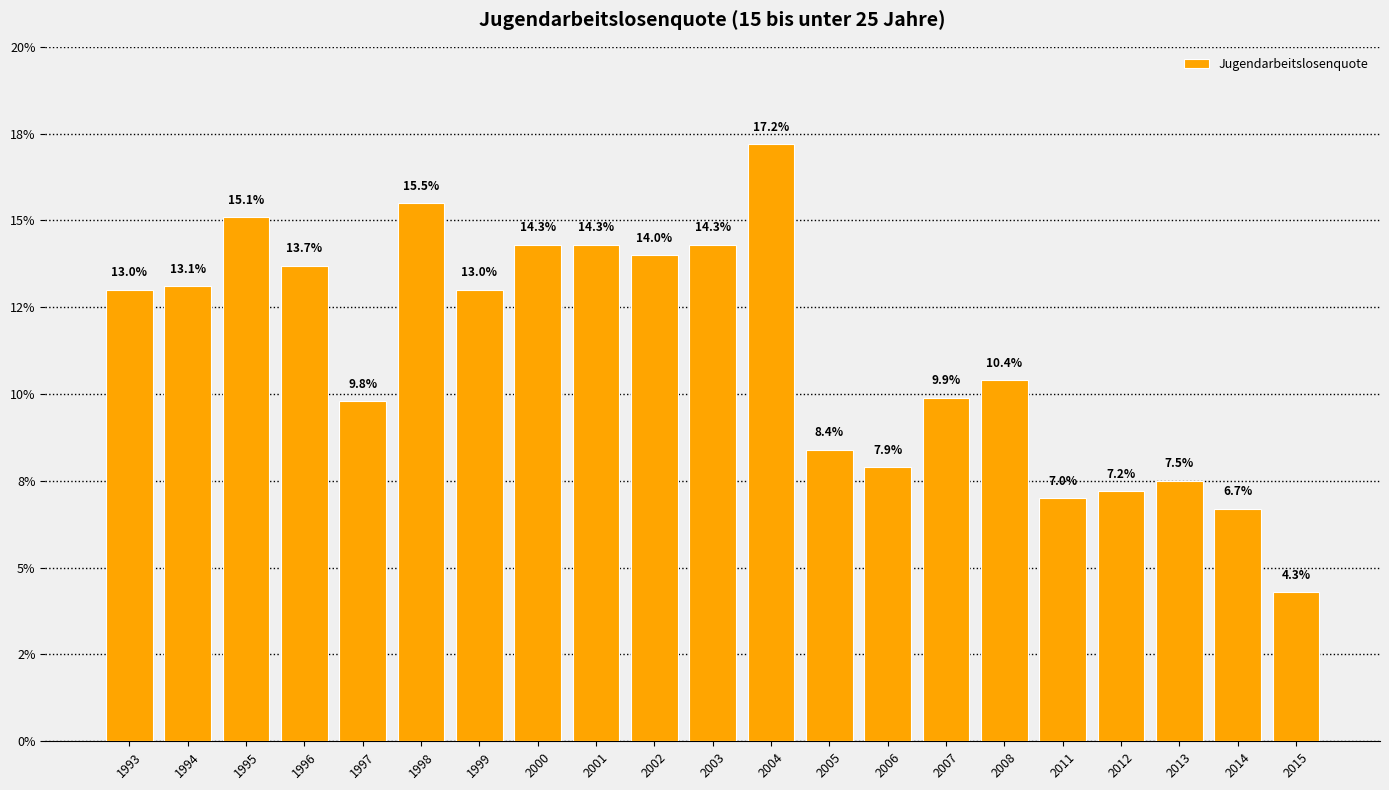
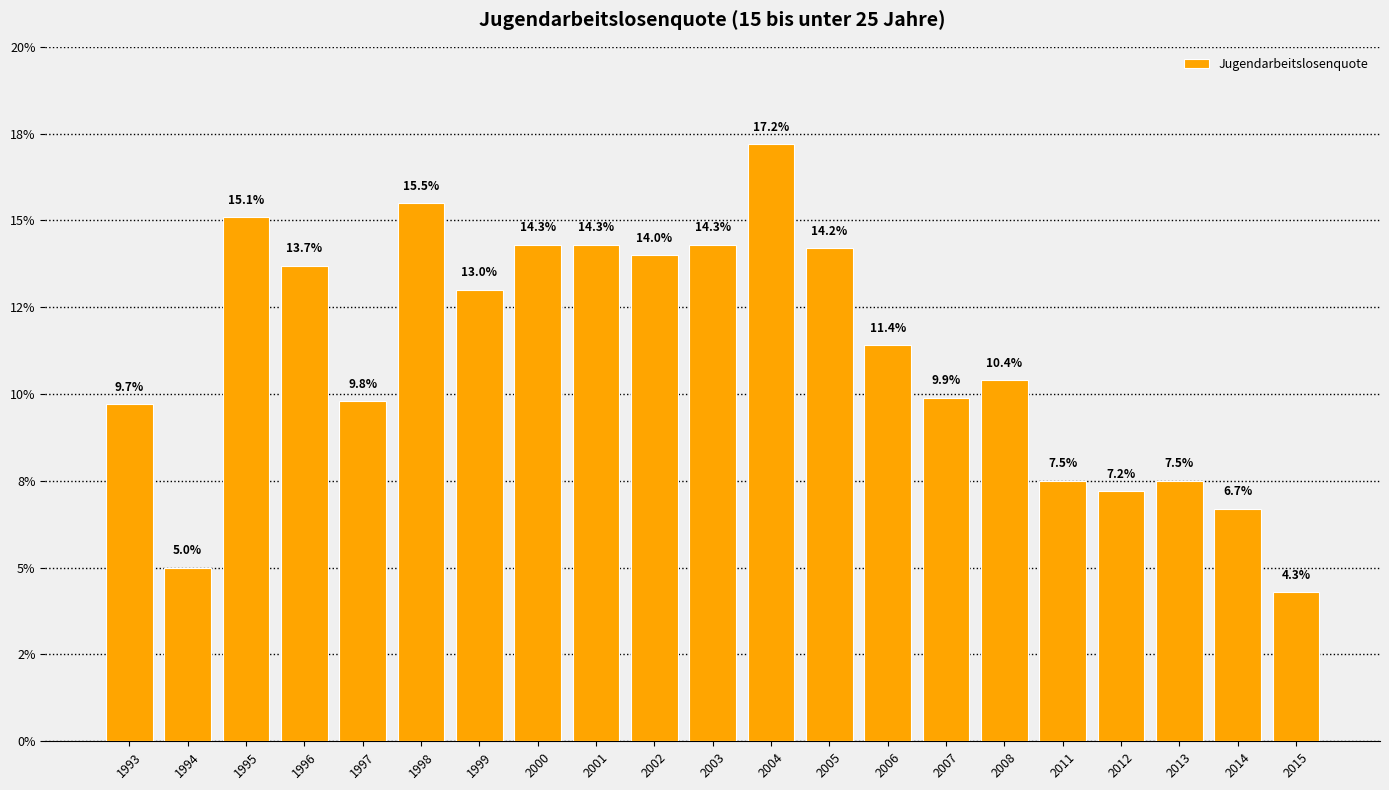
  {
-   "1993": "13.0%",
-   "1994": "13.1%",
+   "1993": "9.7%",
+   "1994": "5.0%",
    "1995": "15.1%",
    "1996": "13.7%",
    "1997": "9.8%",
    "1998": "15.5%",
    "1999": "13.0%",
    "2000": "14.3%",
    "2001": "14.3%",
    "2002": "14.0%",
    "2003": "14.3%",
    "2004": "17.2%",
-   "2005": "8.4%",
-   "2006": "7.9%",
+   "2005": "14.2%",
+   "2006": "11.4%",
    "2007": "9.9%",
    "2008": "10.4%",
-   "2011": "7.0%",
+   "2011": "7.5%",
    "2012": "7.2%",
    "2013": "7.5%",
    "2014": "6.7%",
    "2015": "4.3%"
  }
